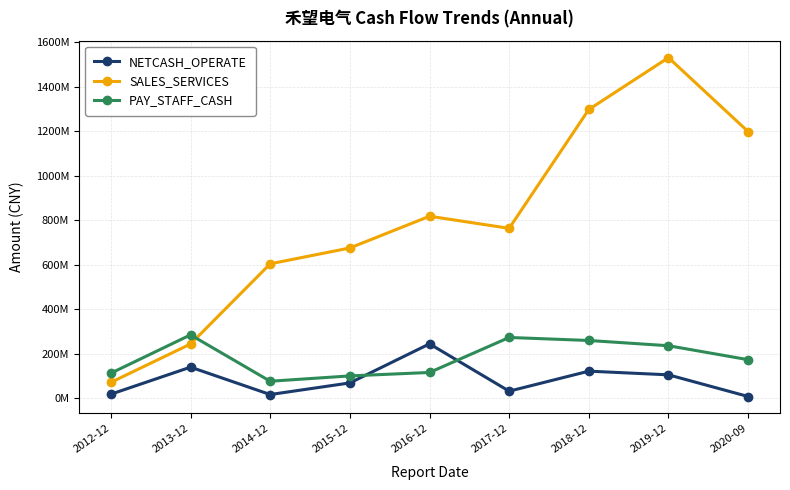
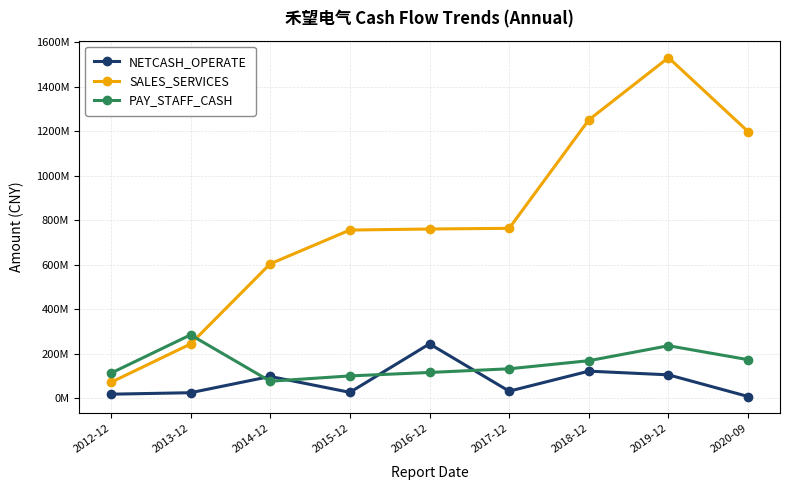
  {
    "NETCASH_OPERATE": {
      "2012-12": 20000000,
-     "2013-12": 140000000,
-     "2014-12": 20000000,
-     "2015-12": 70000000,
+     "2013-12": 20000000,
+     "2014-12": 100000000,
+     "2015-12": 30000000,
      "2016-12": 240000000,
      "2017-12": 30000000,
      "2018-12": 120000000,
      "2019-12": 100000000,
      "2020-09": 10000000
    },
    "SALES_SERVICES": {
      "2012-12": 70000000,
      "2013-12": 240000000,
      "2014-12": 600000000,
-     "2015-12": 670000000,
-     "2016-12": 820000000,
+     "2015-12": 760000000,
+     "2016-12": 760000000,
      "2017-12": 760000000,
-     "2018-12": 1300000000,
+     "2018-12": 1250000000,
      "2019-12": 1530000000,
      "2020-09": 1200000000
    },
    "PAY_STAFF_CASH": {
      "2012-12": 110000000,
      "2013-12": 280000000,
      "2014-12": 80000000,
      "2015-12": 100000000,
      "2016-12": 110000000,
-     "2017-12": 270000000,
-     "2018-12": 260000000,
+     "2017-12": 130000000,
+     "2018-12": 170000000,
      "2019-12": 240000000,
      "2020-09": 170000000
    }
  }
